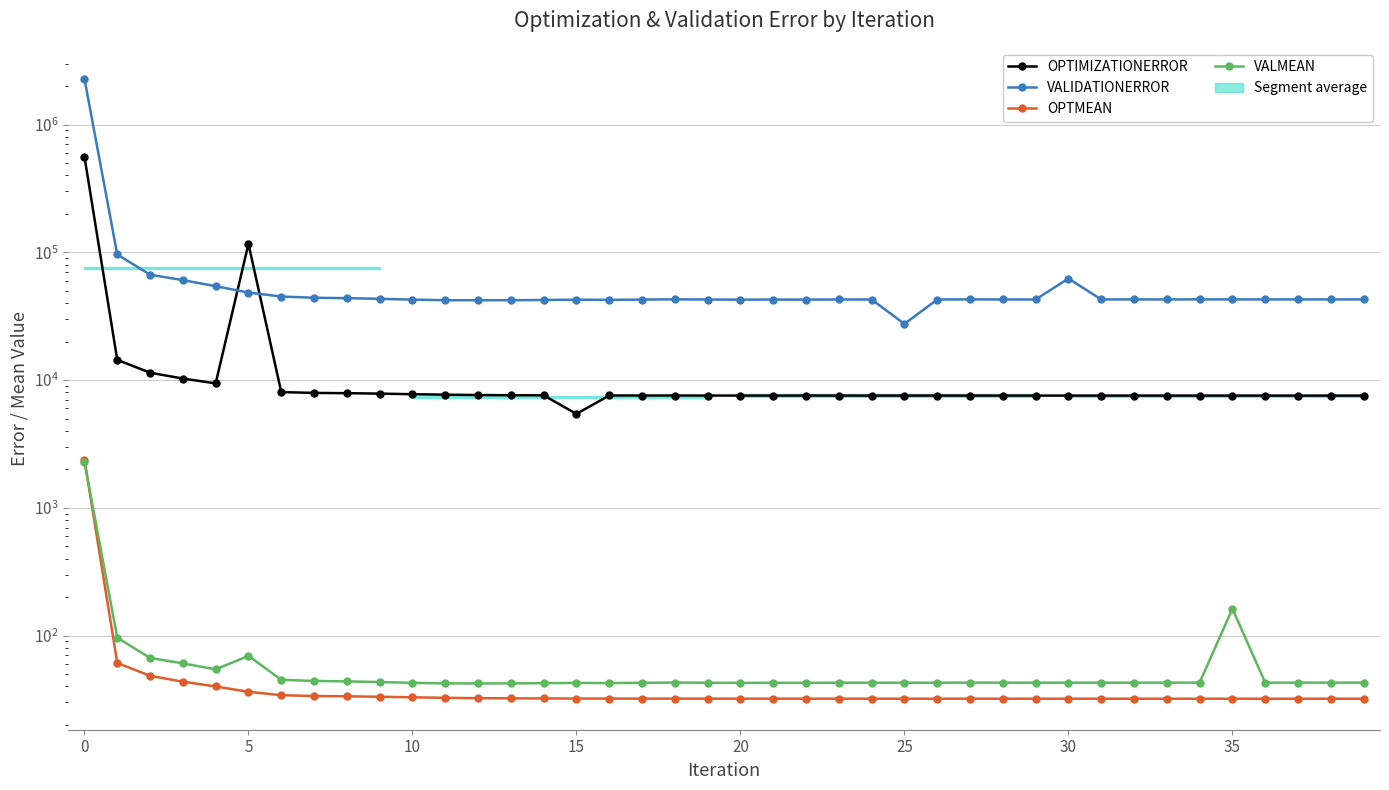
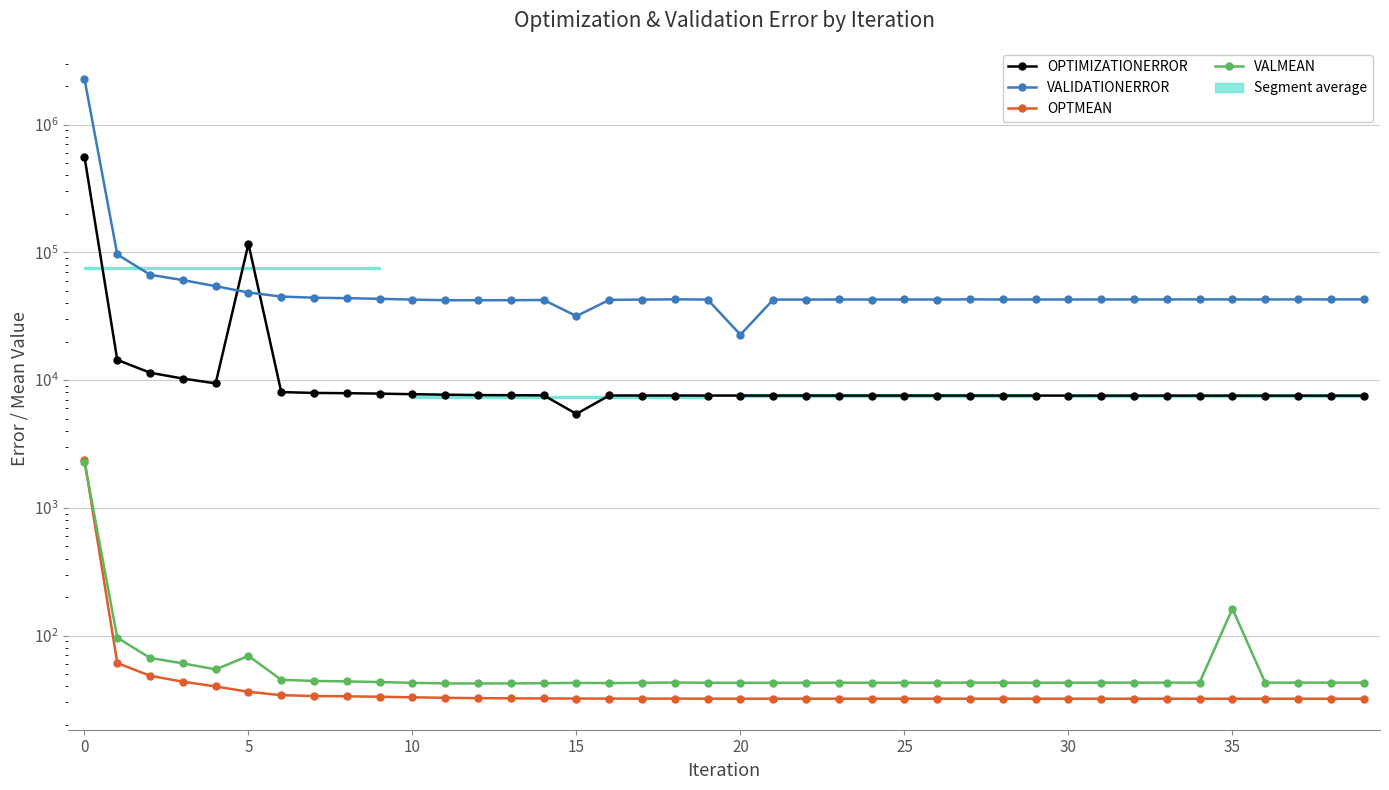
  {
    "OPTIMIZATIONERROR": {
      "0": 600000,
      "5": 120000,
      "15": 5400,
      "25": 8000,
      "35": 8000
    },
    "VALIDATIONERROR": {
      "0": 2300000,
      "5": 48000,
      "10": 43000,
-     "15": 43000,
-     "20": 43000,
-     "25": 28000,
-     "30": 60000,
+     "15": 32000,
+     "20": 23000,
+     "25": 43000,
+     "30": 43000,
      "35": 43000
    },
    "OPTMEAN": {
      "5": 36,
      "10": 33,
      "15": 32,
      "20": 32,
      "25": 32,
      "30": 32,
      "35": 32
    },
    "VALMEAN": {
      "5": 70,
      "10": 43,
      "15": 43,
      "20": 43,
      "25": 43,
      "30": 43,
      "35": 160
    }
  }
